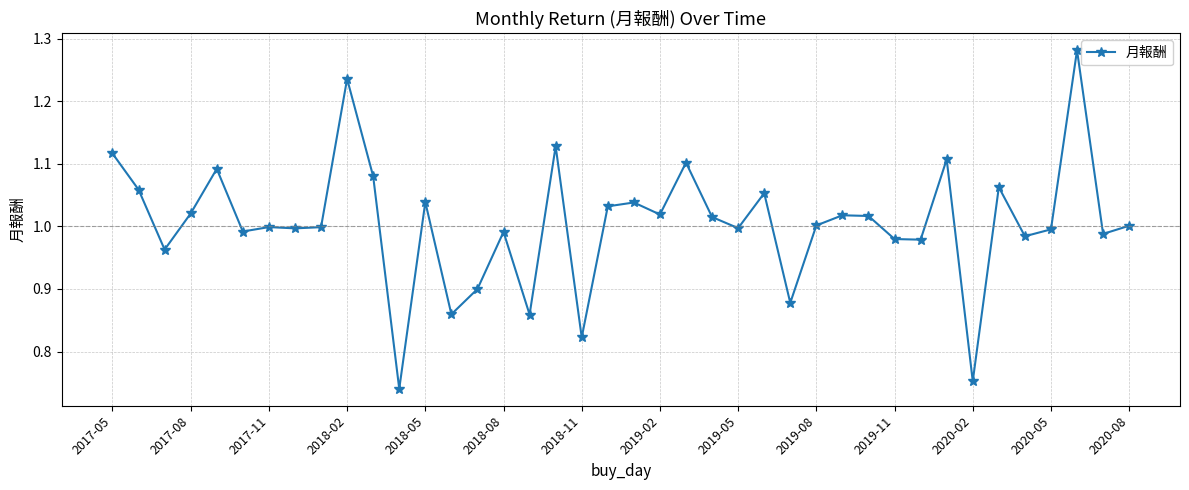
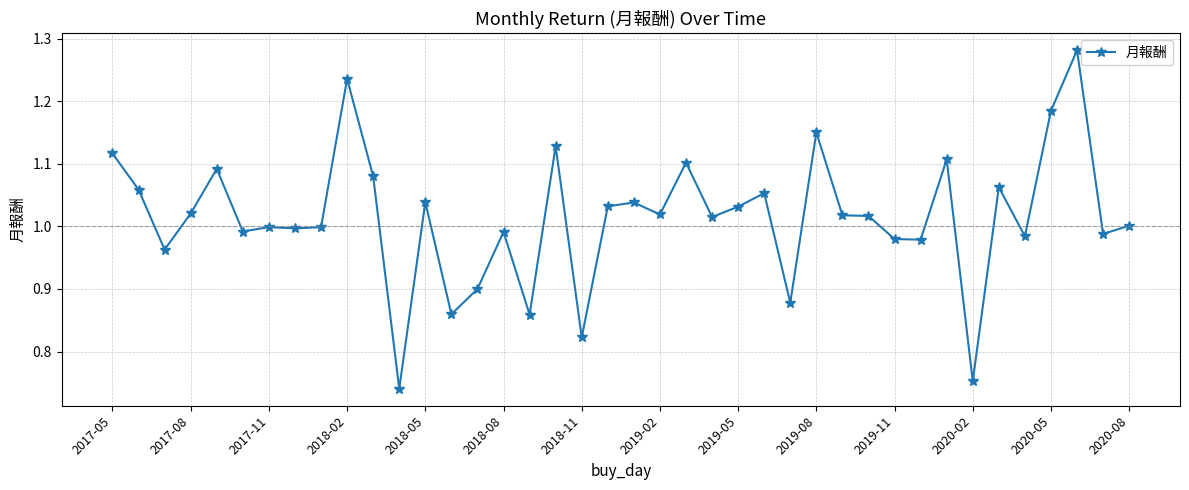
  {
    "2017-05": 1.12,
    "2017-08": 1.02,
    "2017-11": 1.00,
    "2018-02": 1.24,
    "2018-05": 1.04,
    "2018-08": 0.99,
    "2018-11": 0.82,
    "2019-02": 1.02,
-   "2019-05": 1.00,
-   "2019-08": 1.00,
+   "2019-05": 1.03,
+   "2019-08": 1.15,
    "2019-11": 0.98,
    "2020-02": 0.75,
-   "2020-05": 1.00,
+   "2020-05": 1.18,
    "2020-08": 1.00
  }
